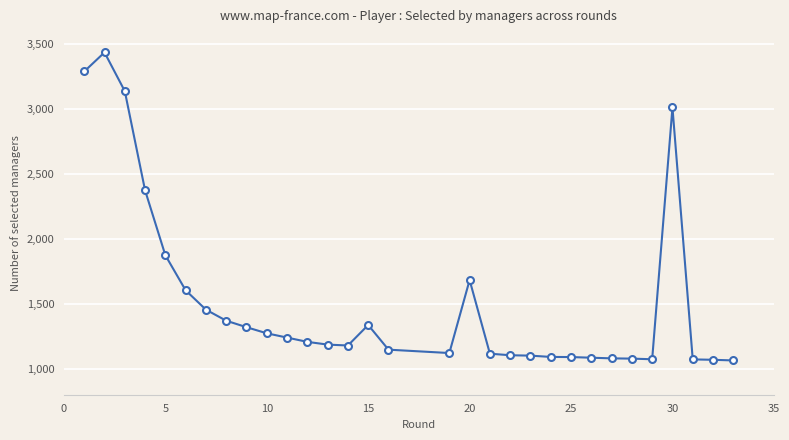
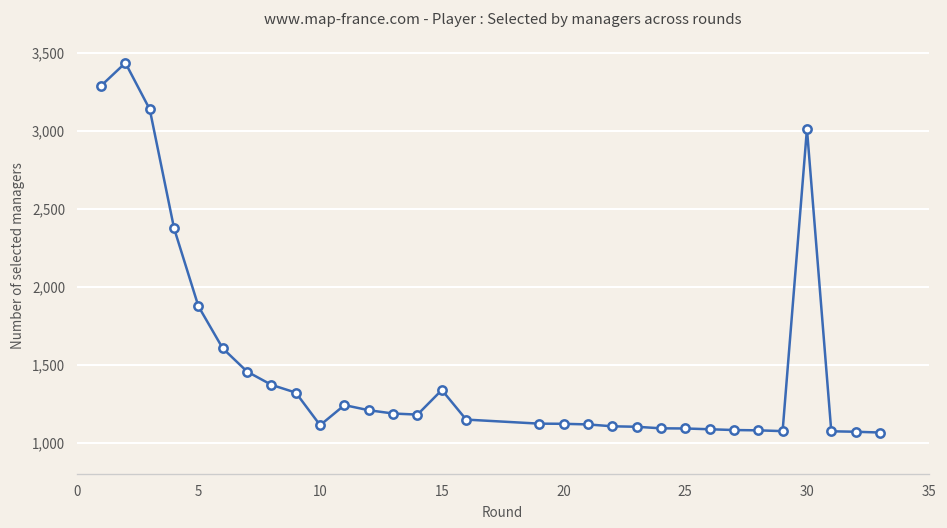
  {
    "5": "1,870",
-   "10": "1,270",
+   "10": "1,110",
    "15": "1,340",
-   "20": "1,680",
+   "20": "1,120",
    "25": "1,090",
    "30": "3,010"
  }
